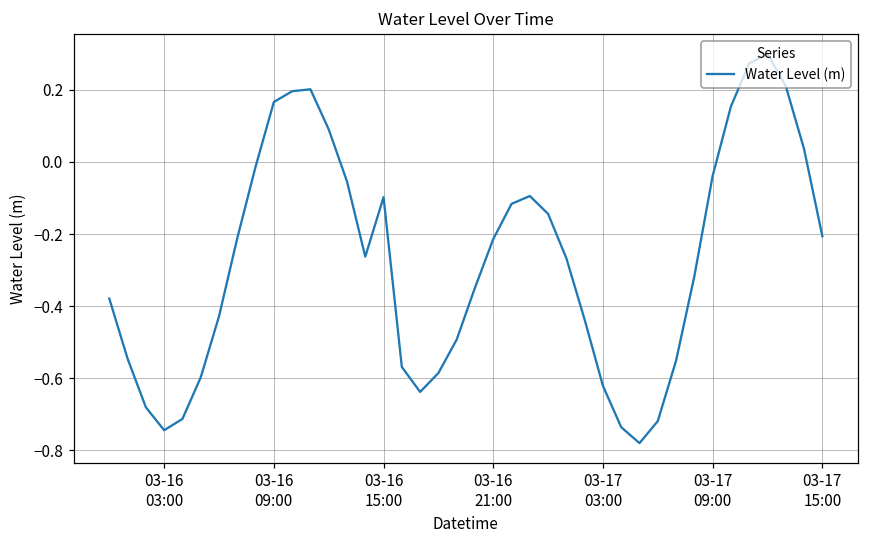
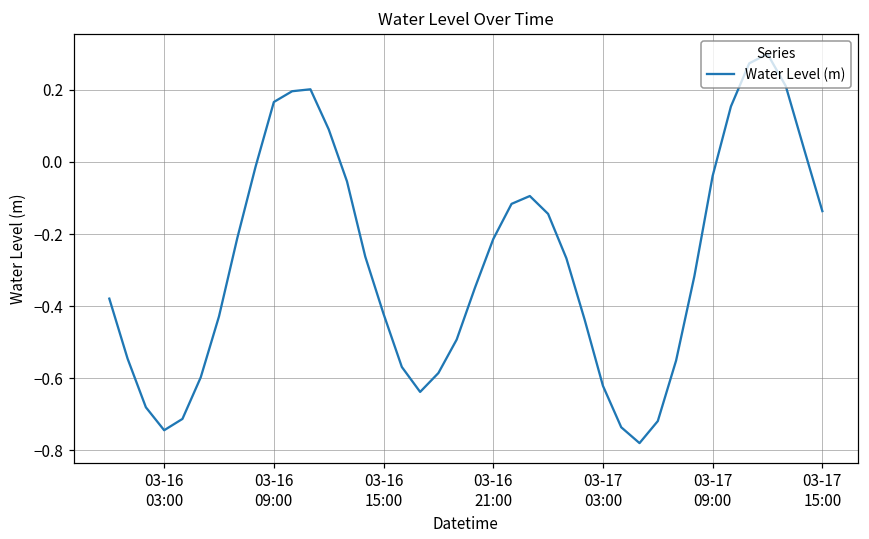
  {
    "03-16 03:00": -0.74,
    "03-16 09:00": 0.17,
-   "03-16 15:00": -0.10,
+   "03-16 15:00": -0.42,
    "03-16 21:00": -0.21,
    "03-17 03:00": -0.62,
    "03-17 09:00": -0.04,
-   "03-17 15:00": -0.21
+   "03-17 15:00": -0.14
  }
